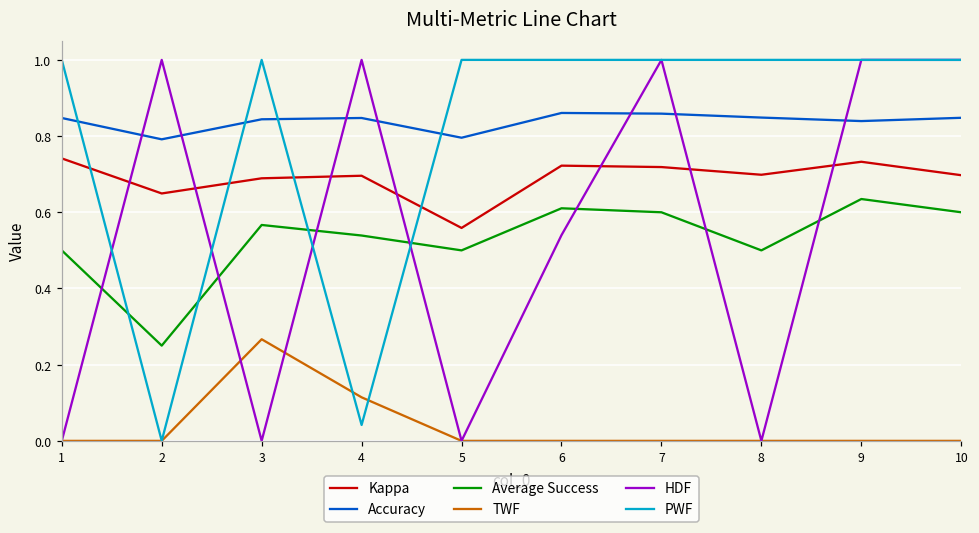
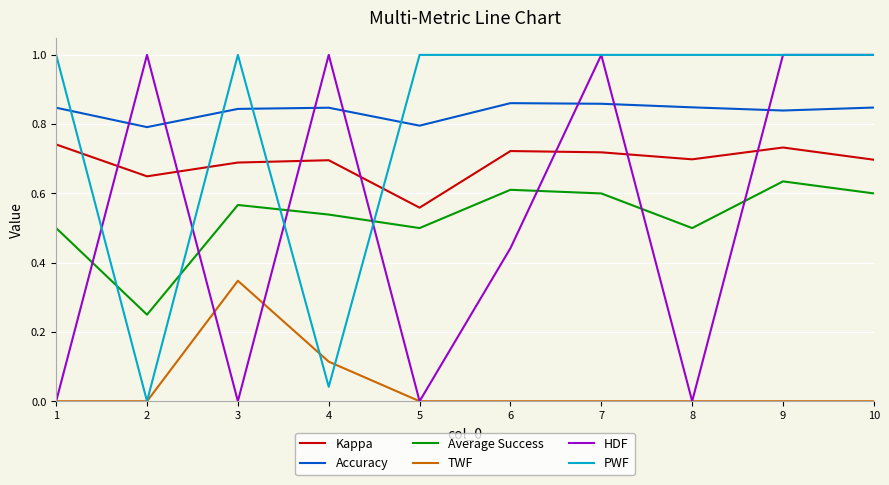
  {
    "Kappa": {
      "1": 0.74,
      "2": 0.65,
      "3": 0.69,
      "4": 0.70,
      "5": 0.56,
      "6": 0.72,
      "7": 0.72,
      "8": 0.70,
      "9": 0.73,
      "10": 0.70
    },
    "Accuracy": {
      "1": 0.85,
      "2": 0.79,
      "3": 0.84,
      "4": 0.85,
      "5": 0.80,
      "6": 0.86,
      "7": 0.86,
      "8": 0.85,
      "9": 0.84,
      "10": 0.85
    },
    "Average Success": {
      "1": 0.50,
      "2": 0.25,
      "3": 0.57,
      "4": 0.54,
      "5": 0.50,
      "6": 0.61,
      "7": 0.60,
      "8": 0.50,
      "9": 0.63,
      "10": 0.60
    },
    "TWF": {
-     "3": 0.27,
+     "3": 0.35,
      "4": 0.11,
      "6": 0.00,
      "7": 0.00,
      "9": 0.00,
      "10": 0.00
    },
    "HDF": {
      "2": 1.00,
      "3": 0.00,
      "4": 1.00,
-     "6": 0.54
+     "6": 0.44
    },
    "PWF": {
      "1": 1.00,
      "3": 1.00,
      "4": 0.04,
      "5": 1.00,
      "6": 1.00,
      "8": 1.00
    }
  }
